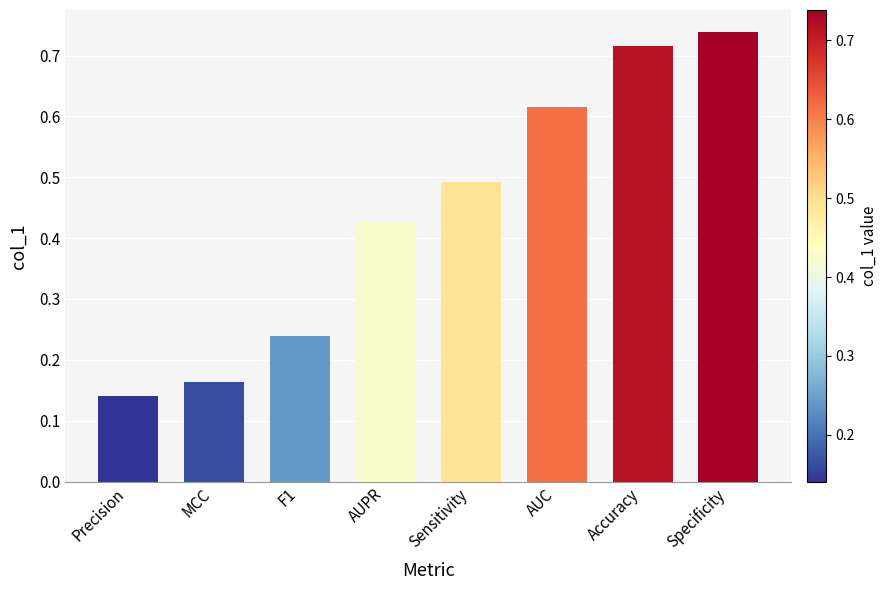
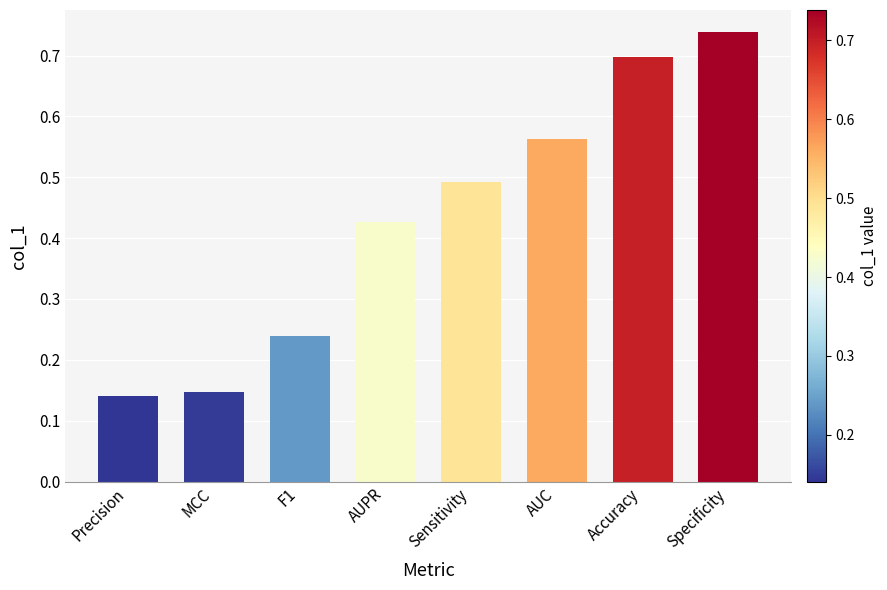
  {
    "Precision": 0.14,
-   "MCC": 0.16,
+   "MCC": 0.15,
    "F1": 0.24,
    "AUPR": 0.43,
    "Sensitivity": 0.49,
-   "AUC": 0.62,
-   "Accuracy": 0.72,
+   "AUC": 0.56,
+   "Accuracy": 0.70,
    "Specificity": 0.74
  }
